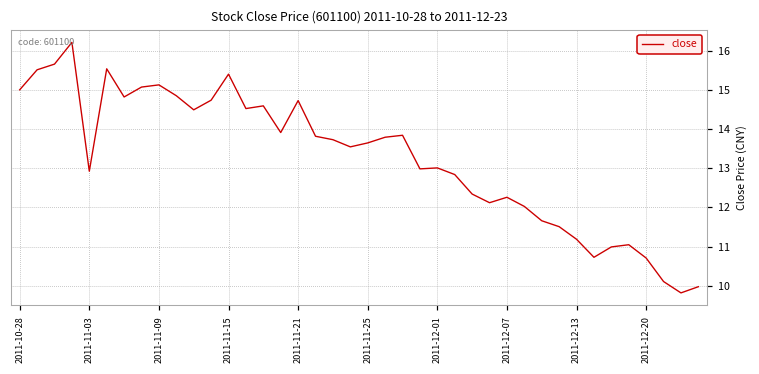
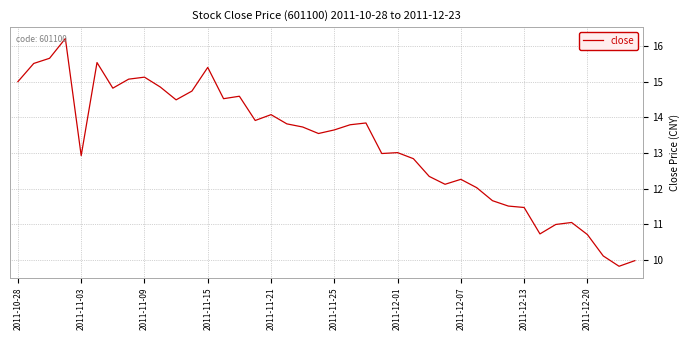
  {
    "2011-10-28": 15.0,
    "2011-11-03": 12.9,
    "2011-11-09": 15.1,
    "2011-11-15": 15.4,
-   "2011-11-21": 14.7,
+   "2011-11-21": 14.1,
    "2011-11-25": 13.6,
    "2011-12-01": 13.0,
    "2011-12-07": 12.3,
-   "2011-12-13": 11.2,
+   "2011-12-13": 11.5,
    "2011-12-20": 10.7
  }
